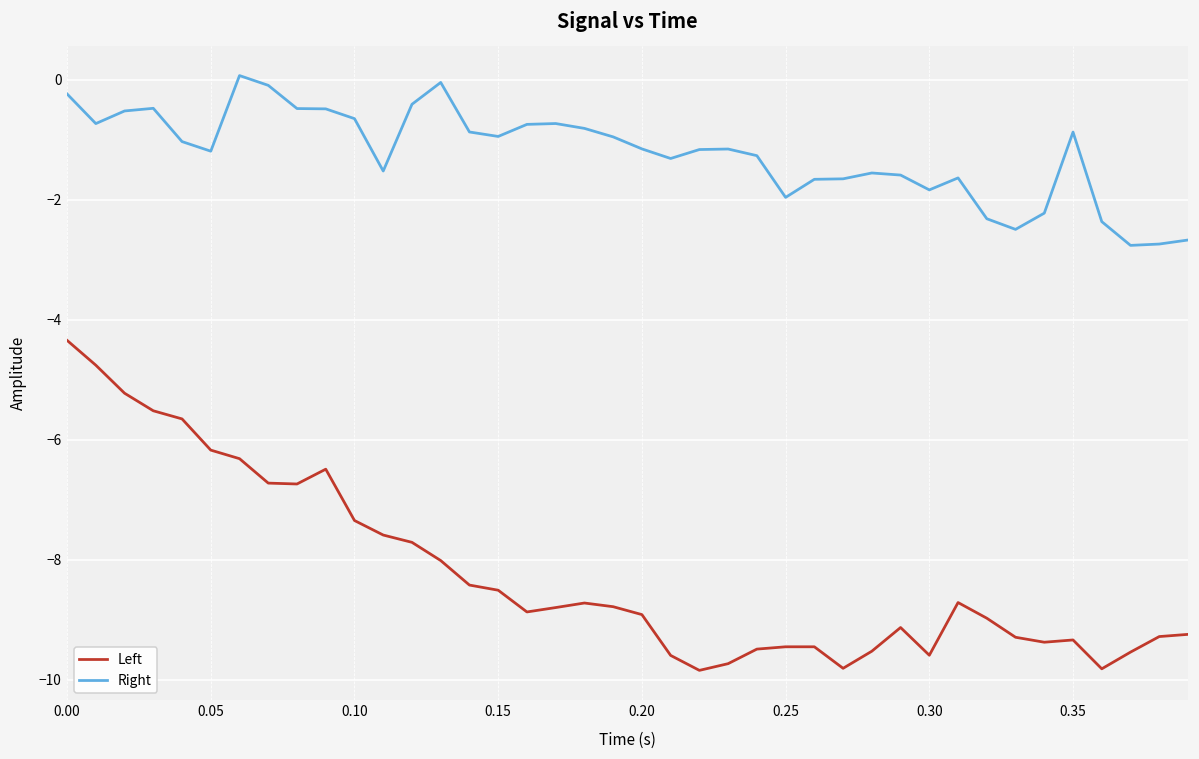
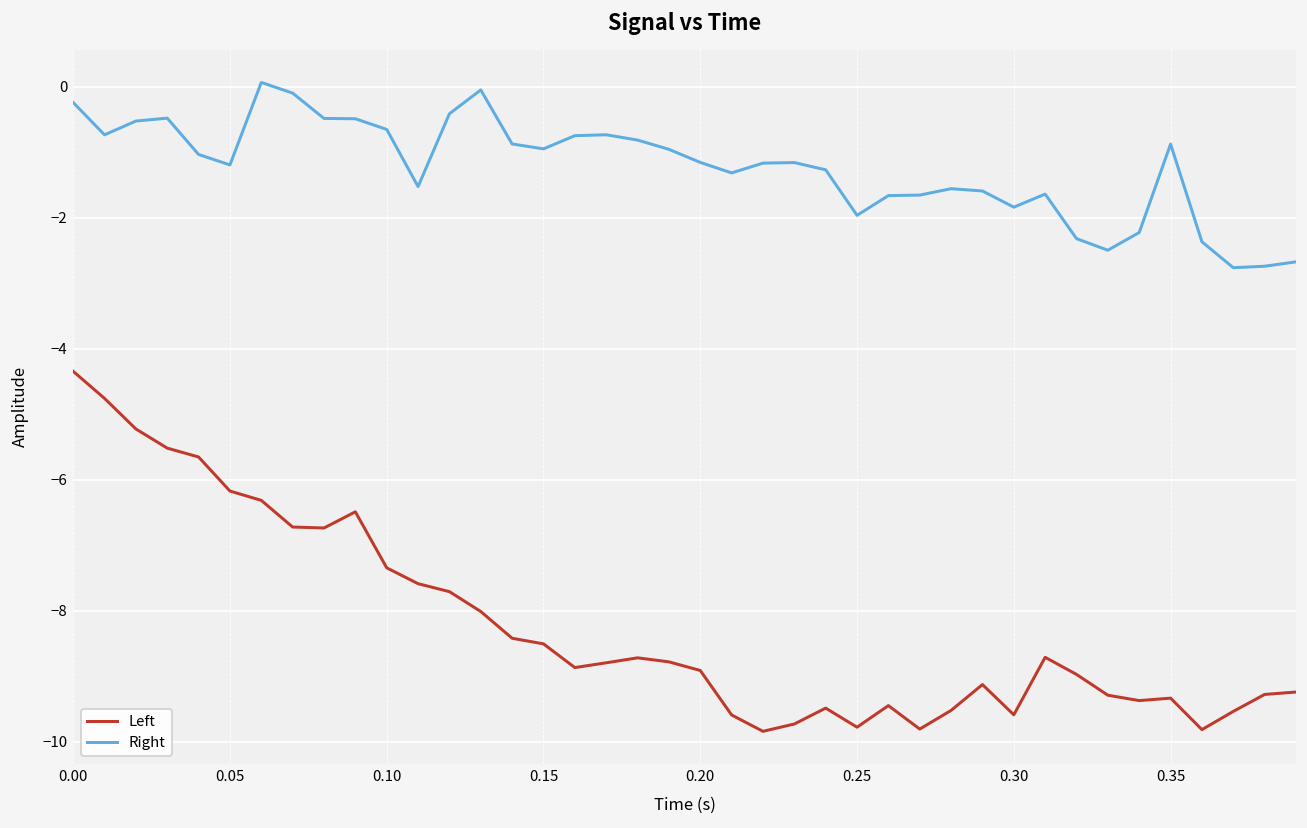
  {
    "Left": {
      "0.00": -4.3,
      "0.05": -6.2,
      "0.10": -7.3,
      "0.15": -8.5,
      "0.20": -8.9,
-     "0.25": -9.5,
+     "0.25": -9.8,
      "0.30": -9.6,
      "0.35": -9.3
    },
    "Right": {
      "0.00": -0.2,
      "0.05": -1.2,
      "0.10": -0.6,
      "0.15": -0.9,
      "0.20": -1.2,
      "0.25": -2.0,
      "0.30": -1.8,
      "0.35": -0.9
    }
  }
